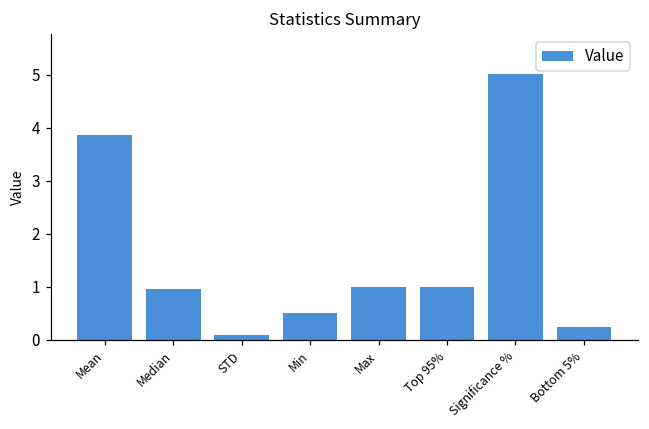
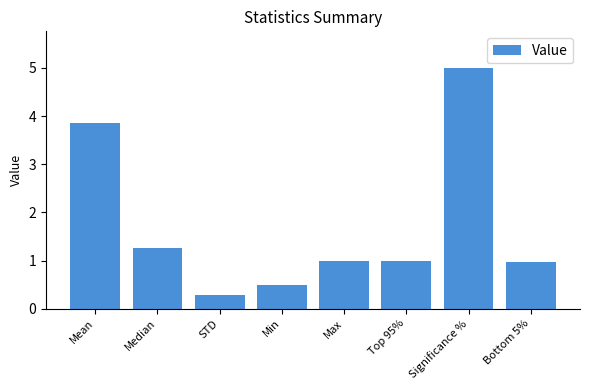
  {
    "Mean": 3.9,
-   "Median": 0.9,
-   "STD": 0.1,
+   "Median": 1.3,
+   "STD": 0.3,
    "Min": 0.5,
    "Max": 1.0,
    "Top 95%": 1.0,
    "Significance %": 5.0,
-   "Bottom 5%": 0.2
+   "Bottom 5%": 1.0
  }
